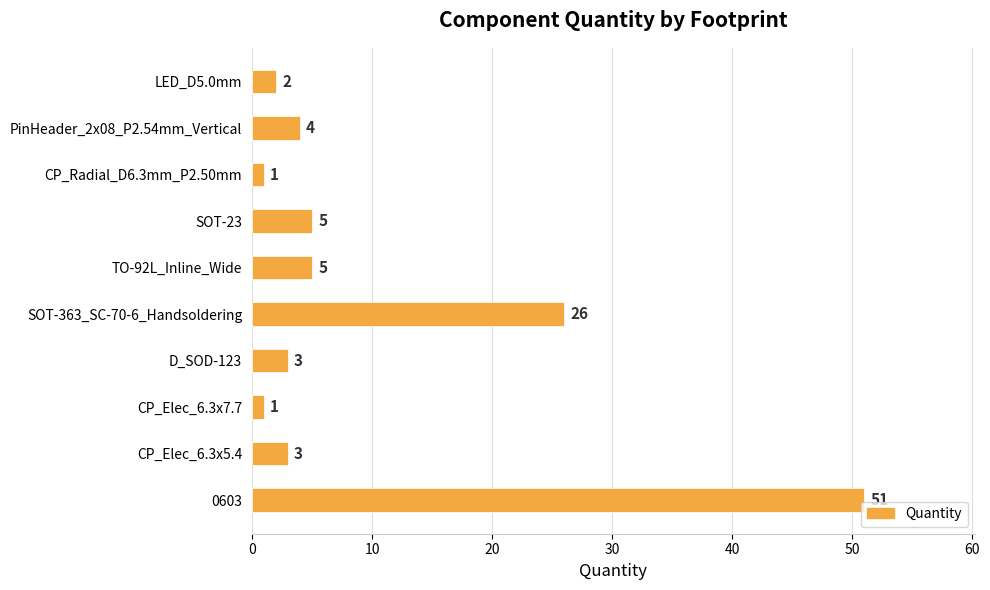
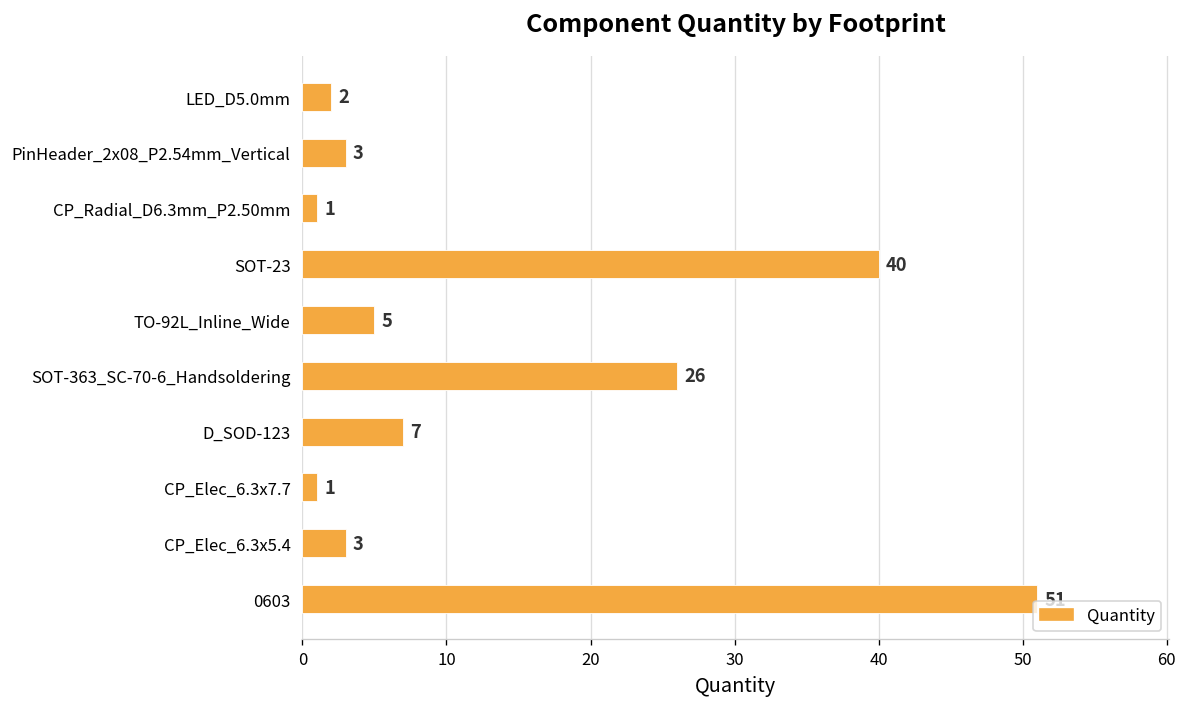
  {
    "LED_D5.0mm": 2,
-   "PinHeader_2x08_P2.54mm_Vertical": 4,
+   "PinHeader_2x08_P2.54mm_Vertical": 3,
    "CP_Radial_D6.3mm_P2.50mm": 1,
-   "SOT-23": 5,
+   "SOT-23": 40,
    "TO-92L_Inline_Wide": 5,
    "SOT-363_SC-70-6_Handsoldering": 26,
-   "D_SOD-123": 3,
+   "D_SOD-123": 7,
    "CP_Elec_6.3x7.7": 1,
    "CP_Elec_6.3x5.4": 3
  }
